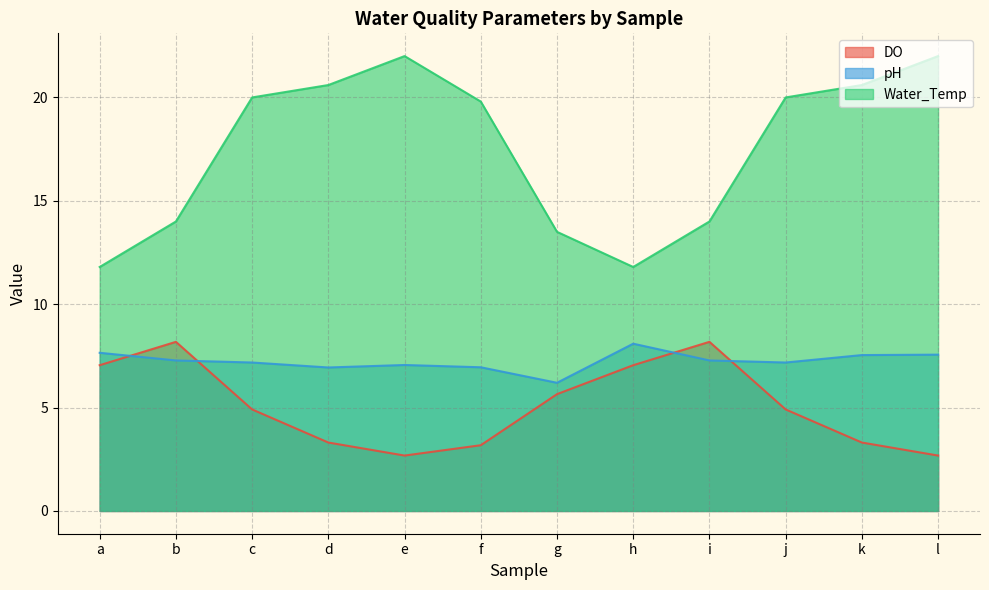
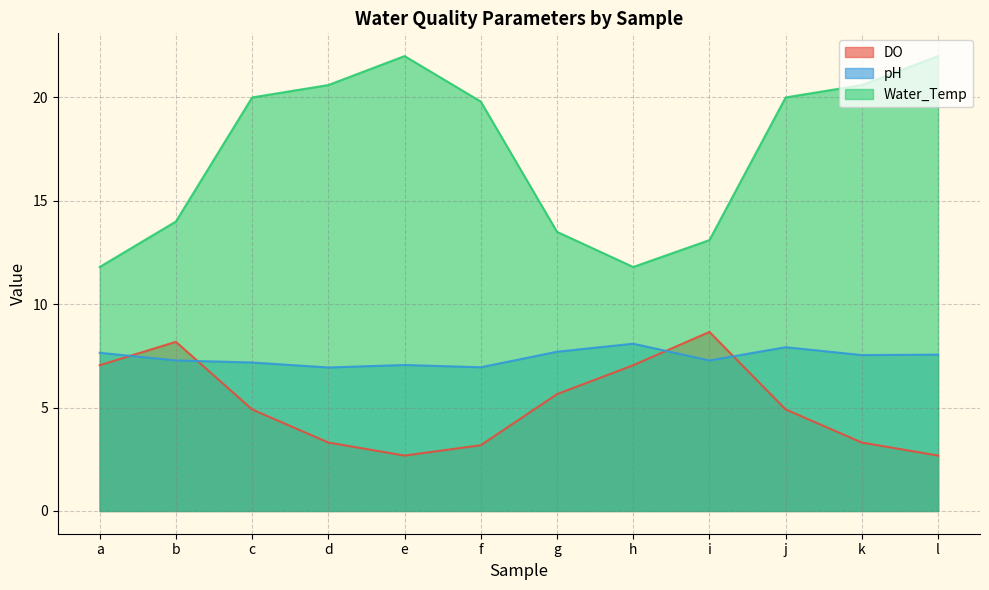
  {
    "DO": {
      "a": 7.1,
      "b": 8.2,
      "c": 4.9,
      "d": 3.3,
      "e": 2.7,
      "f": 3.2,
      "g": 5.7,
      "h": 7.1,
-     "i": 8.2,
+     "i": 8.7,
      "j": 4.9,
      "k": 3.3,
      "l": 2.7
    },
    "pH": {
      "a": 7.7,
      "b": 7.3,
      "c": 7.2,
      "d": 6.9,
      "e": 7.1,
      "f": 7.0,
-     "g": 6.2,
+     "g": 7.7,
      "h": 8.1,
      "i": 7.3,
-     "j": 7.2,
+     "j": 7.9,
      "k": 7.5,
      "l": 7.6
    },
    "Water_Temp": {
      "a": 11.8,
      "b": 14.0,
      "c": 20.0,
      "d": 20.6,
      "e": 22.0,
      "f": 19.8,
      "g": 13.5,
      "h": 11.8,
-     "i": 14.0,
+     "i": 13.1,
      "j": 20.0
    }
  }
